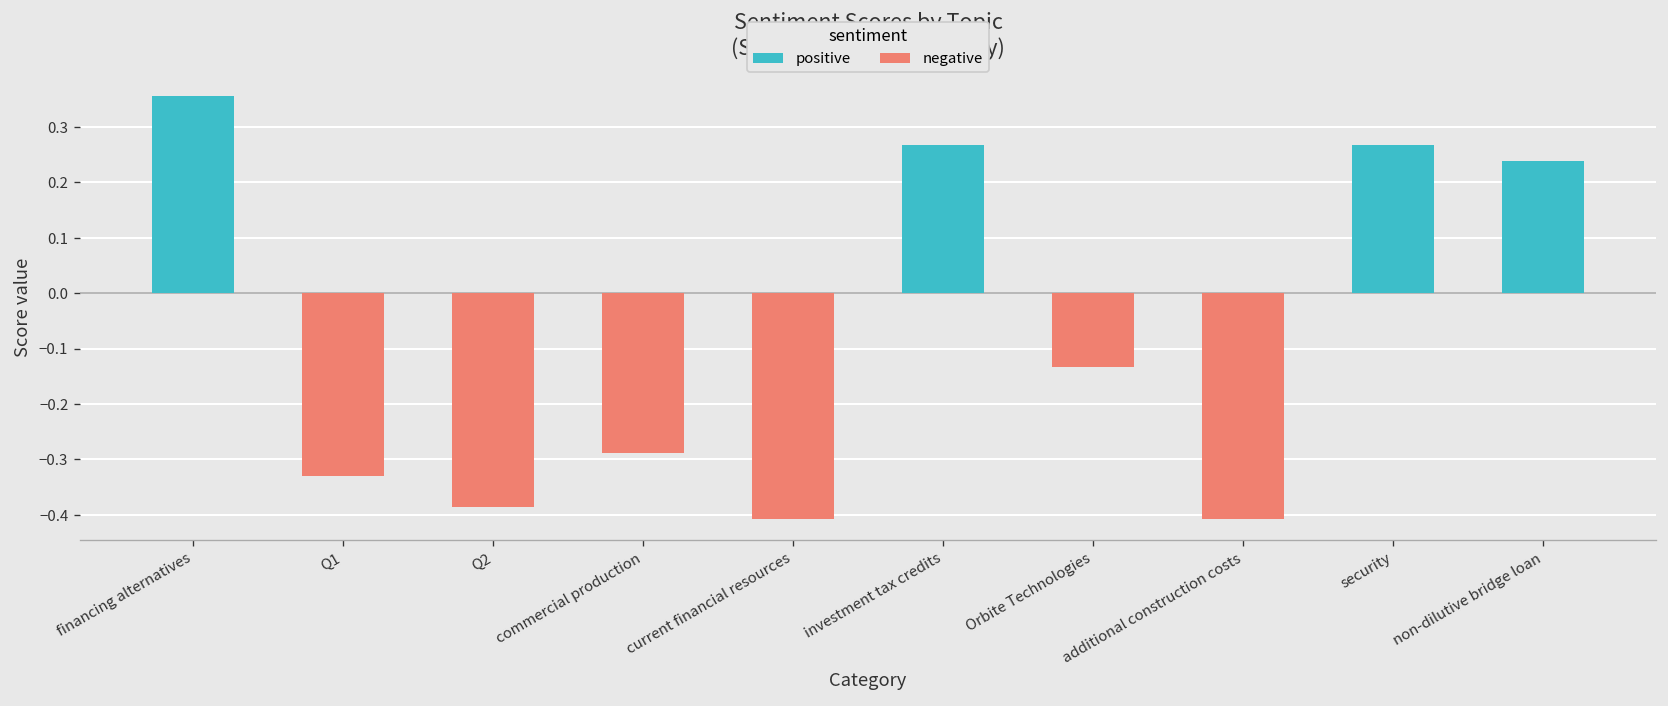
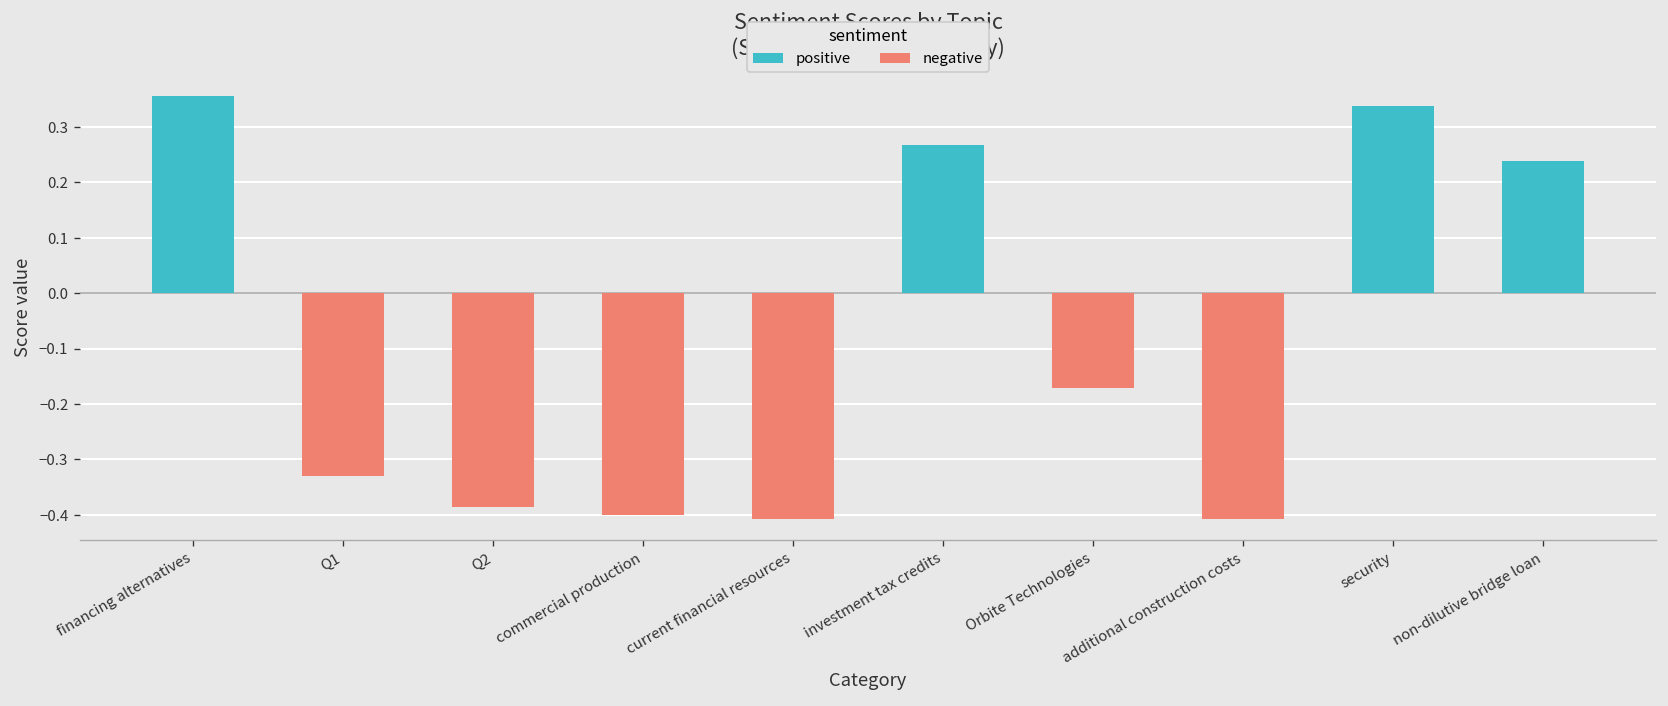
  {
    "positive": {
      "financing alternatives": 0.36,
      "investment tax credits": 0.27,
-     "security": 0.27,
+     "security": 0.34,
      "non-dilutive bridge loan": 0.24
    },
    "negative": {
      "Q1": -0.33,
      "Q2": -0.38,
-     "commercial production": -0.29,
+     "commercial production": -0.40,
      "current financial resources": -0.41,
-     "Orbite Technologies": -0.13,
+     "Orbite Technologies": -0.17,
      "additional construction costs": -0.41
    }
  }
